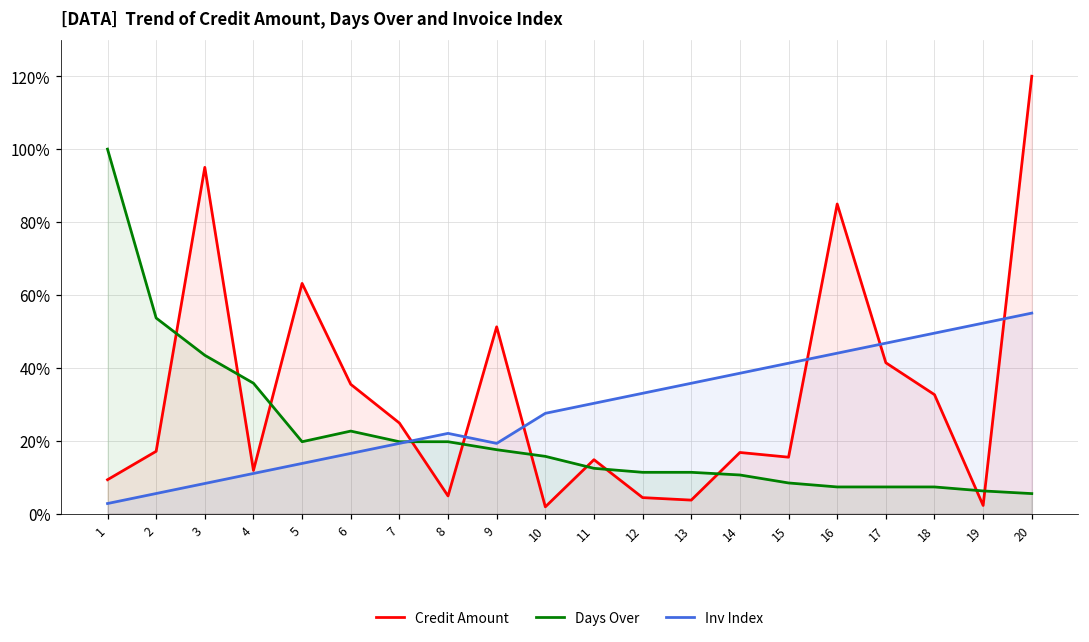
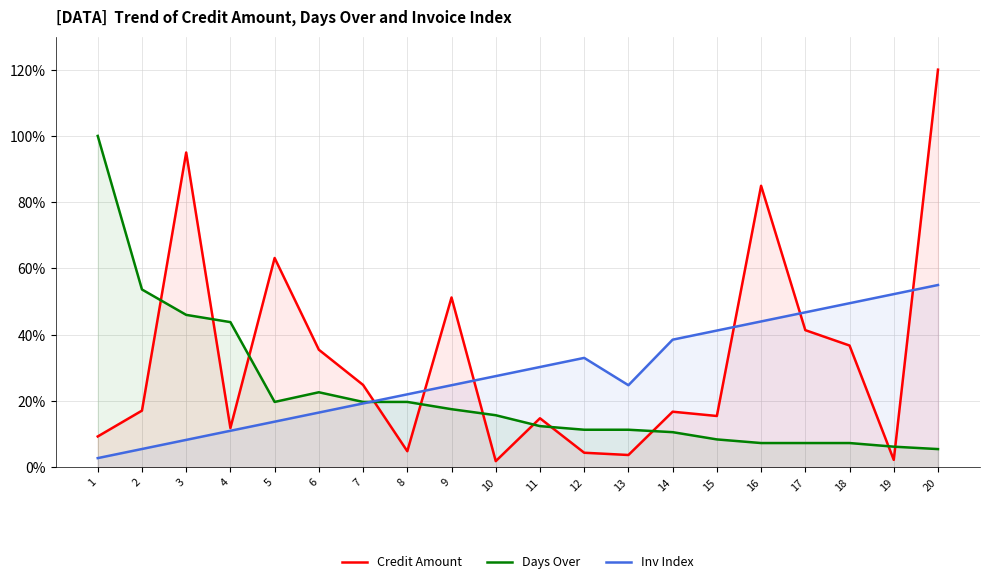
  {
    "Credit Amount": {
      "1": "9%",
      "2": "17%",
      "3": "95%",
      "4": "12%",
      "5": "63%",
      "6": "35%",
      "7": "25%",
      "8": "5%",
      "9": "51%",
      "10": "2%",
      "11": "15%",
      "12": "4%",
      "13": "4%",
      "14": "17%",
      "15": "15%",
      "16": "85%",
      "17": "41%",
-     "18": "33%",
+     "18": "37%",
      "19": "2%",
      "20": "120%"
    },
    "Days Over": {
      "1": "100%",
      "2": "54%",
-     "3": "43%",
-     "4": "36%",
+     "3": "46%",
+     "4": "44%",
      "5": "20%",
      "6": "23%",
      "8": "20%",
      "9": "18%",
      "10": "16%",
      "11": "12%",
      "12": "11%",
      "13": "11%",
      "14": "11%",
      "15": "8%",
      "16": "7%",
      "17": "7%",
      "18": "7%",
      "19": "6%",
      "20": "5%"
    },
    "Inv Index": {
      "1": "3%",
      "2": "6%",
      "3": "8%",
      "4": "11%",
      "5": "14%",
      "6": "17%",
      "8": "22%",
-     "9": "19%",
+     "9": "25%",
      "10": "28%",
      "11": "30%",
      "12": "33%",
-     "13": "36%",
+     "13": "25%",
      "14": "39%",
      "15": "41%",
      "16": "44%",
      "17": "47%",
      "18": "50%",
      "19": "52%",
      "20": "55%"
    }
  }
